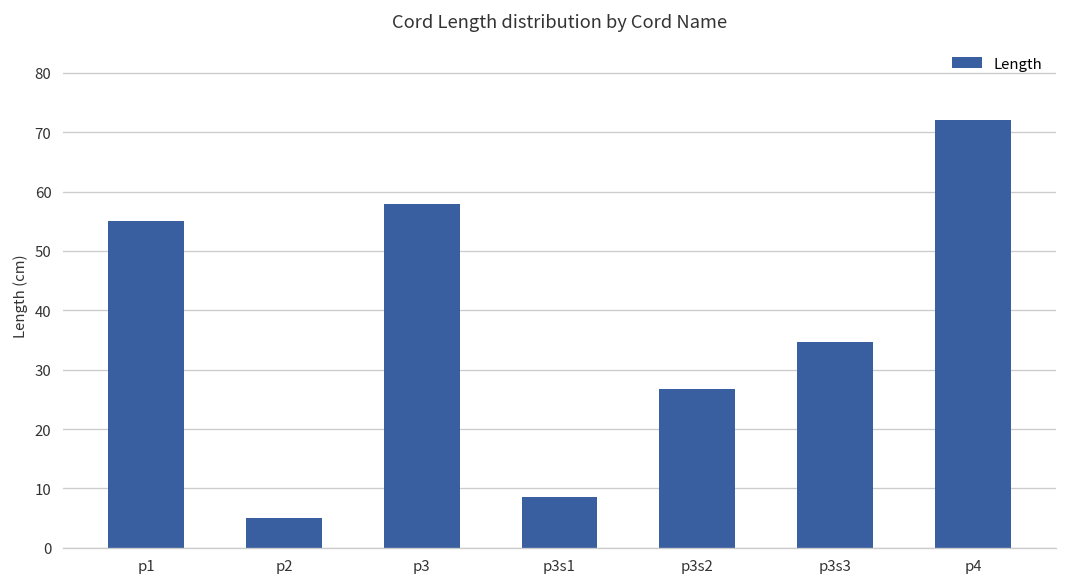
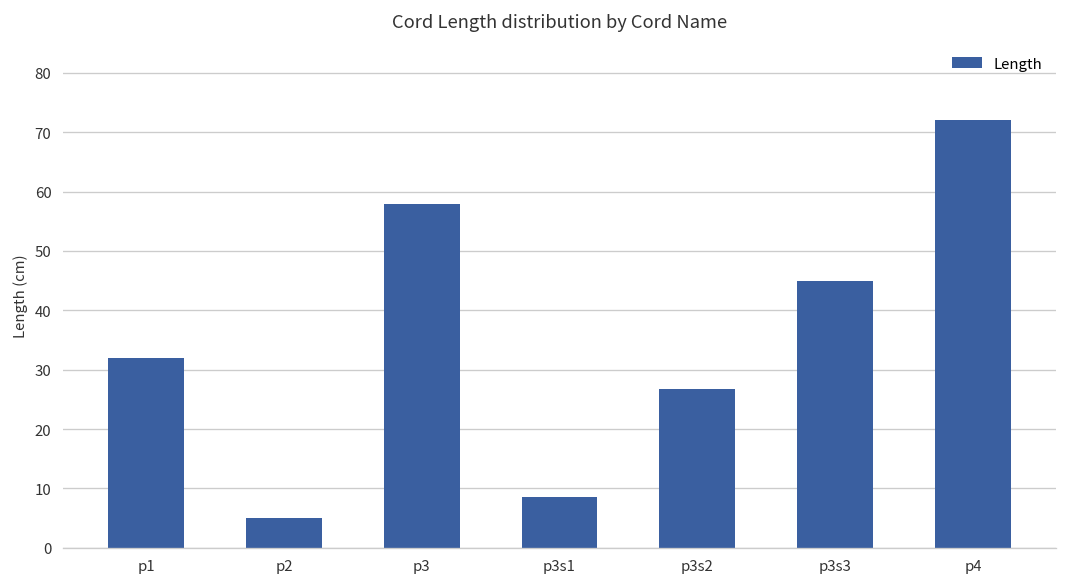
  {
-   "p1": 55,
+   "p1": 32,
    "p2": 5,
    "p3": 58,
    "p3s1": 9,
    "p3s2": 27,
-   "p3s3": 35,
+   "p3s3": 45,
    "p4": 72
  }
